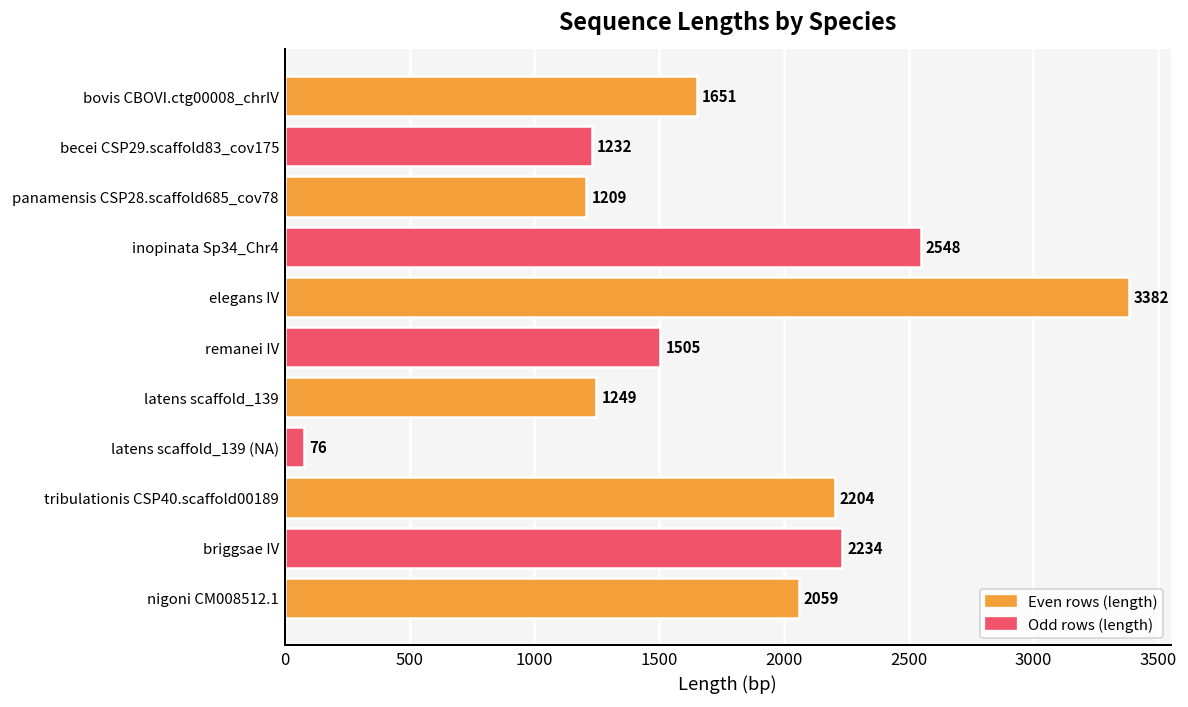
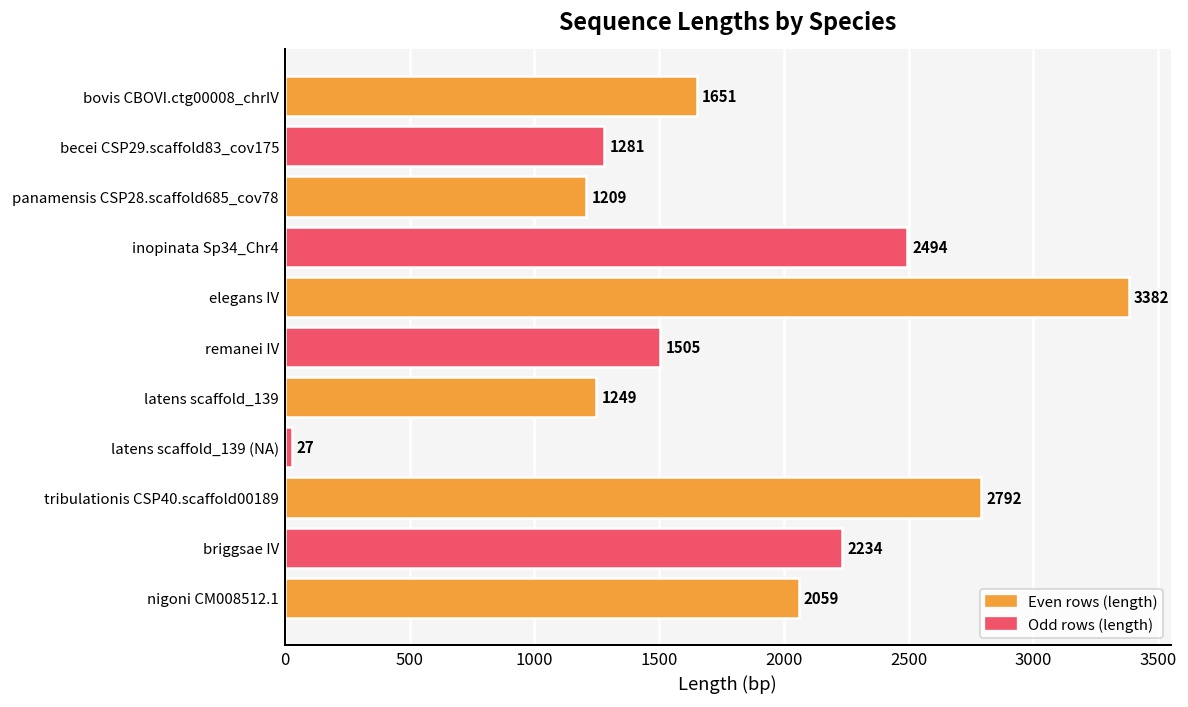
  {
    "bovis CBOVI.ctg00008_chrIV": 1651,
-   "becei CSP29.scaffold83_cov175": 1232,
+   "becei CSP29.scaffold83_cov175": 1281,
    "panamensis CSP28.scaffold685_cov78": 1209,
-   "inopinata Sp34_Chr4": 2548,
+   "inopinata Sp34_Chr4": 2494,
    "elegans IV": 3382,
    "remanei IV": 1505,
    "latens scaffold_139": 1249,
-   "latens scaffold_139 (NA)": 76,
-   "tribulationis CSP40.scaffold00189": 2204,
+   "latens scaffold_139 (NA)": 27,
+   "tribulationis CSP40.scaffold00189": 2792,
    "briggsae IV": 2234,
    "nigoni CM008512.1": 2059
  }
